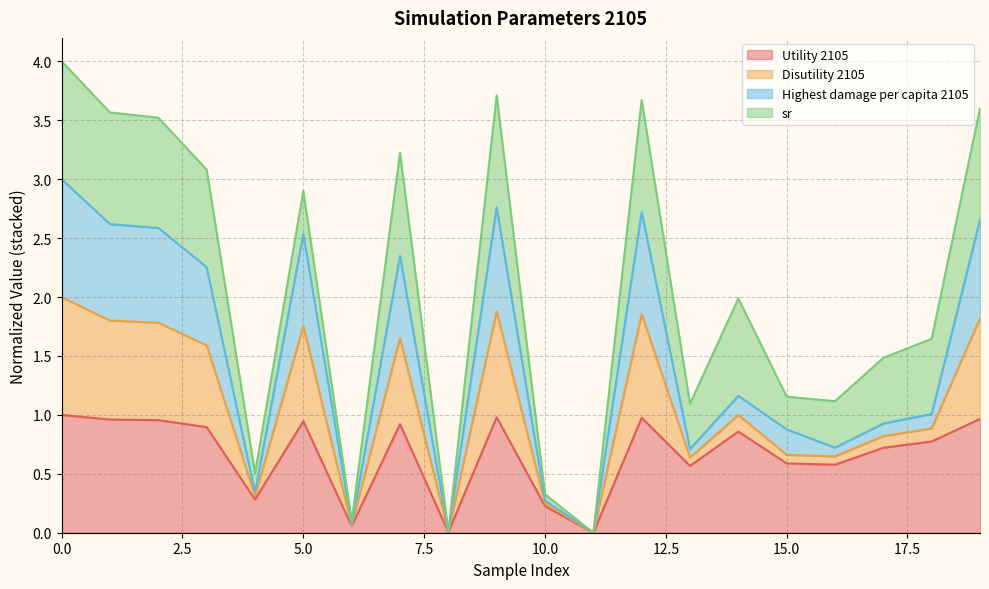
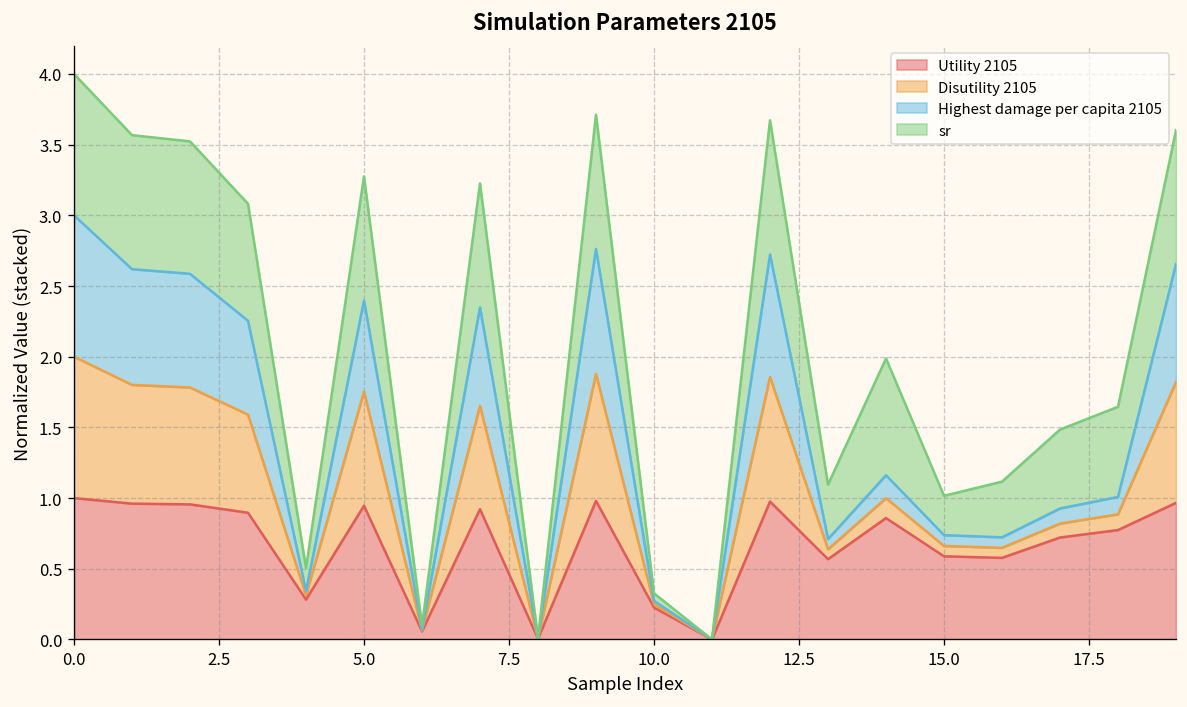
  {
    "Highest damage per capita 2105": {
      "0.0": 1.00,
-     "5.0": 0.78,
+     "5.0": 0.64,
      "10.0": 0.02,
-     "15.0": 0.22
+     "15.0": 0.08
    },
    "sr": {
      "0.0": 1.00,
-     "5.0": 0.37,
+     "5.0": 0.88,
      "10.0": 0.05,
      "15.0": 0.28
    }
  }
